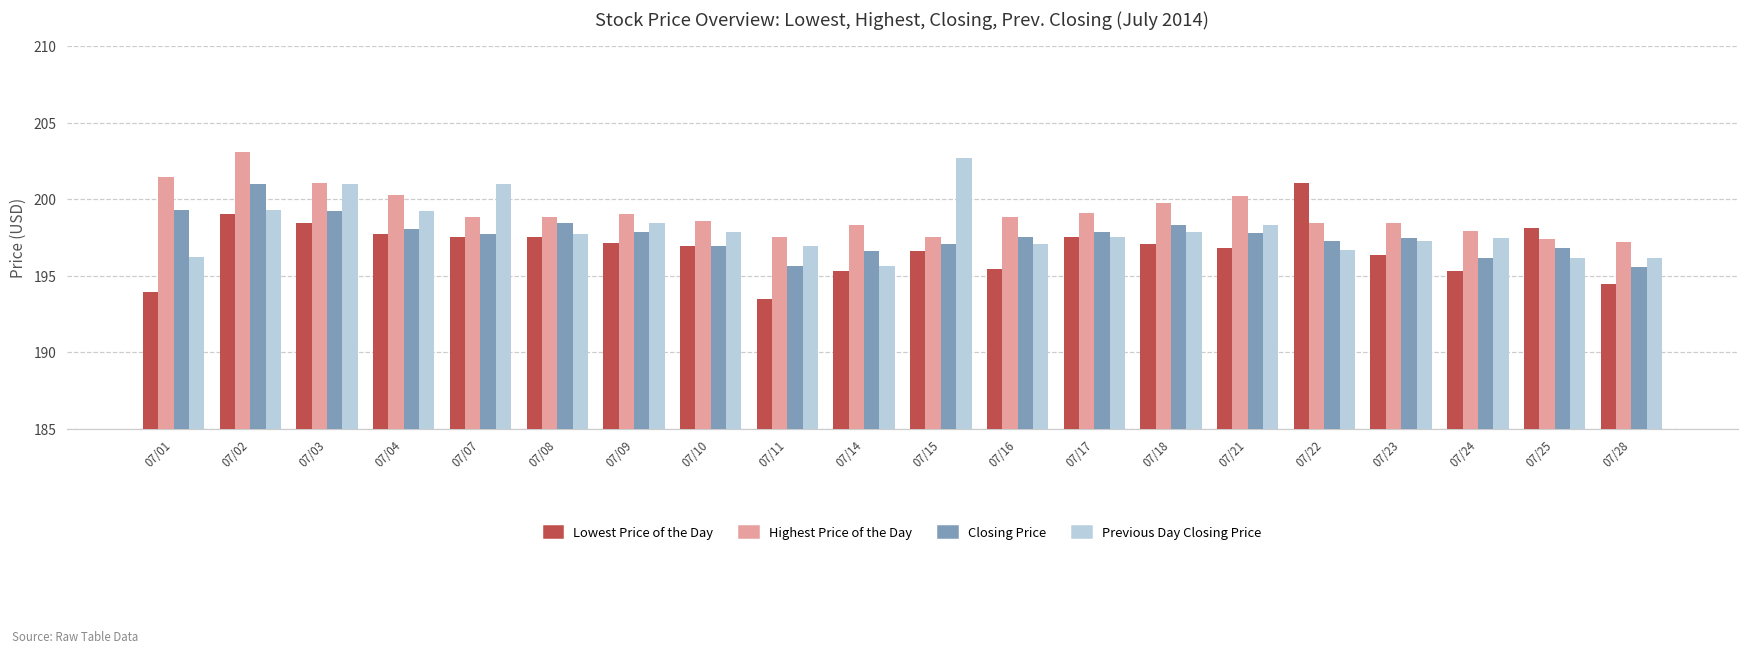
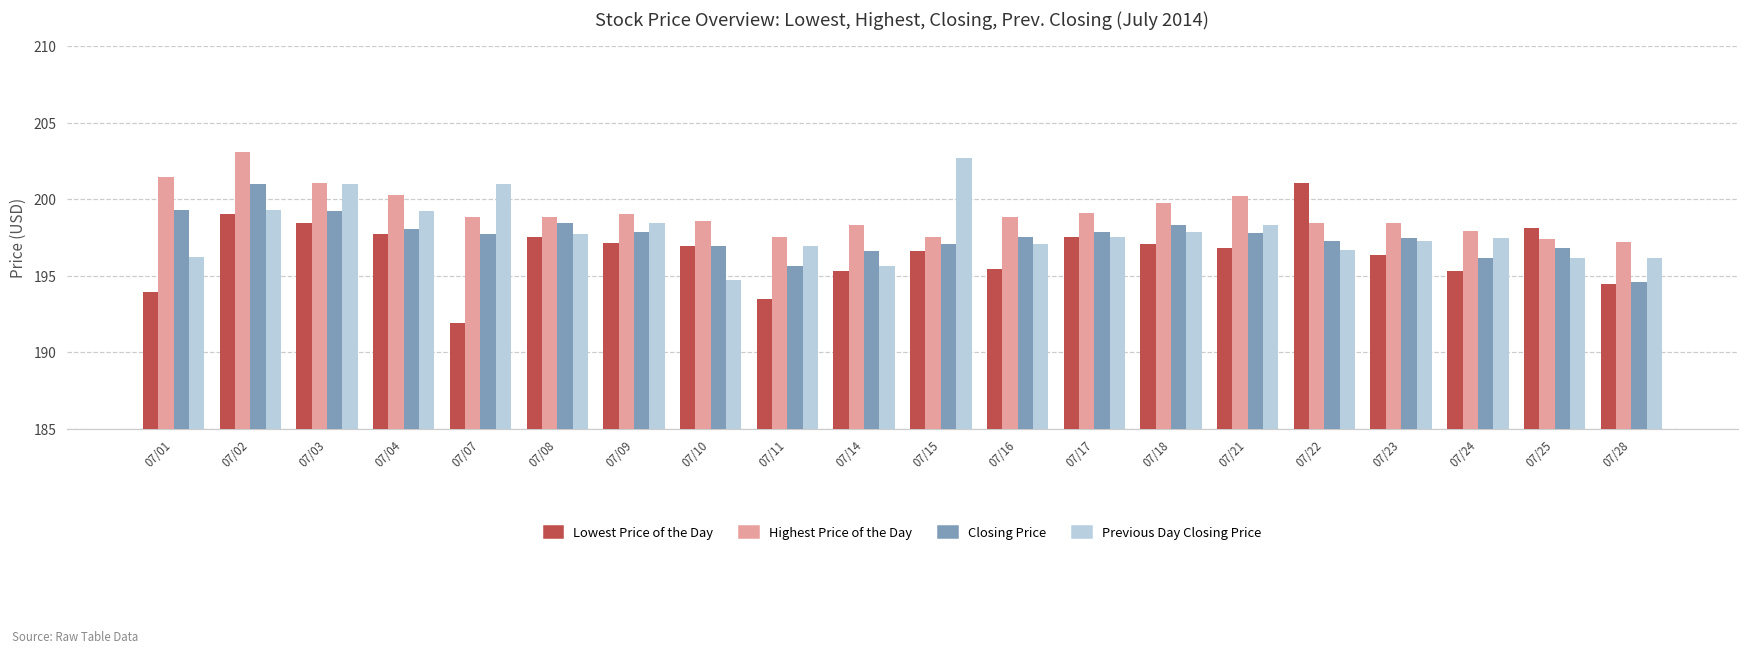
  {
    "Lowest Price of the Day": {
      "07/01": 194.0,
      "07/02": 199.1,
      "07/03": 198.5,
      "07/04": 197.8,
-     "07/07": 197.6,
+     "07/07": 191.9,
      "07/08": 197.6,
      "07/09": 197.1,
      "07/10": 196.9,
      "07/11": 193.5,
      "07/14": 195.3,
      "07/15": 196.6,
      "07/16": 195.4,
      "07/17": 197.5,
      "07/18": 197.1,
      "07/21": 196.8,
      "07/22": 201.1,
      "07/23": 196.4,
      "07/24": 195.3,
      "07/25": 198.1,
      "07/28": 194.4
    },
    "Highest Price of the Day": {
      "07/01": 201.5,
      "07/02": 203.1,
      "07/03": 201.0,
      "07/04": 200.3,
      "07/07": 198.8,
      "07/08": 198.8,
      "07/09": 199.0,
      "07/10": 198.6,
      "07/11": 197.6,
      "07/14": 198.3,
      "07/15": 197.5,
      "07/16": 198.8,
      "07/17": 199.1,
      "07/18": 199.7,
      "07/21": 200.2,
      "07/22": 198.4,
      "07/23": 198.5,
      "07/24": 197.9,
      "07/25": 197.4,
      "07/28": 197.2
    },
    "Closing Price": {
      "07/01": 199.3,
      "07/02": 201.0,
      "07/03": 199.2,
      "07/04": 198.0,
      "07/07": 197.7,
      "07/08": 198.4,
      "07/09": 197.9,
      "07/10": 196.9,
      "07/11": 195.6,
      "07/14": 196.6,
      "07/15": 197.1,
      "07/16": 197.6,
      "07/17": 197.9,
      "07/18": 198.3,
      "07/21": 197.8,
      "07/22": 197.3,
      "07/23": 197.5,
      "07/24": 196.2,
      "07/25": 196.8,
-     "07/28": 195.6
+     "07/28": 194.6
    },
    "Previous Day Closing Price": {
      "07/01": 196.2,
      "07/02": 199.3,
      "07/03": 201.0,
      "07/04": 199.2,
      "07/07": 201.0,
      "07/08": 197.7,
      "07/09": 198.4,
-     "07/10": 197.9,
+     "07/10": 194.7,
      "07/11": 196.9,
      "07/14": 195.6,
      "07/15": 202.7,
      "07/16": 197.1,
      "07/17": 197.6,
      "07/18": 197.9,
      "07/21": 198.3,
      "07/22": 196.7,
      "07/23": 197.3,
      "07/24": 197.5,
      "07/25": 196.2,
      "07/28": 196.2
    }
  }
